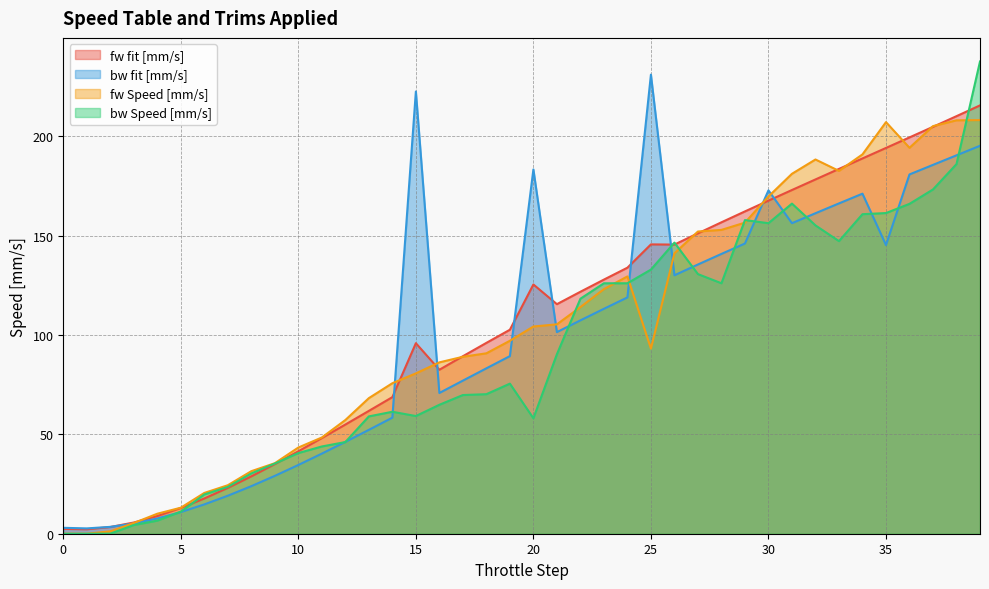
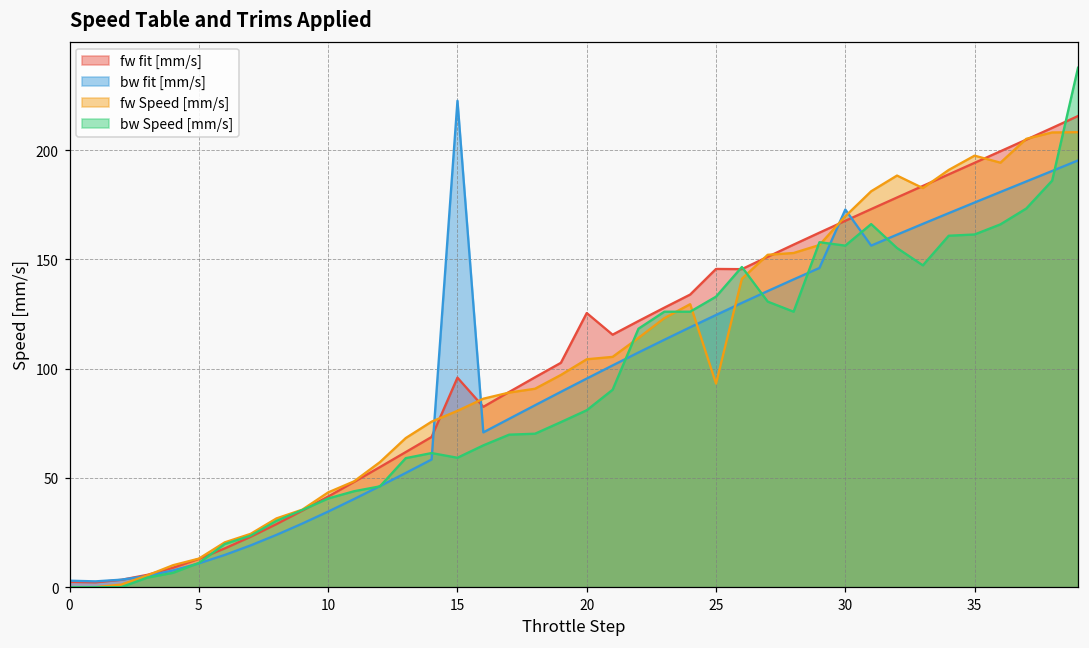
  {
    "fw fit [mm/s]": {
      "15": 96,
      "20": 125,
      "25": 146,
      "30": 168,
      "35": 194
    },
    "bw fit [mm/s]": {
      "10": 35,
      "15": 223,
-     "20": 183,
-     "25": 231,
+     "20": 95,
+     "25": 125,
      "30": 173,
-     "35": 145
+     "35": 176
    },
    "fw Speed [mm/s]": {
      "10": 43,
      "15": 81,
      "20": 104,
      "25": 93,
      "30": 170,
-     "35": 207
+     "35": 197
    },
    "bw Speed [mm/s]": {
      "15": 59,
-     "20": 58,
+     "20": 81,
      "25": 133,
      "30": 156,
      "35": 161
    }
  }
